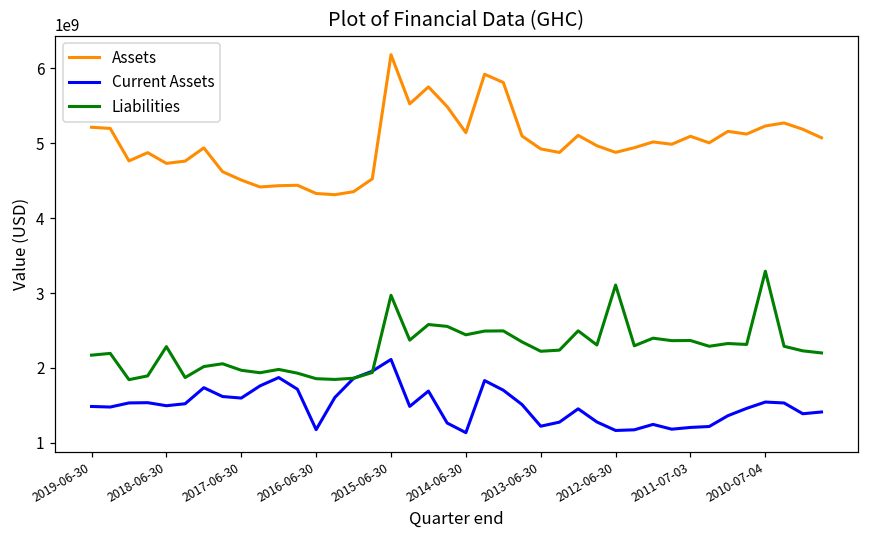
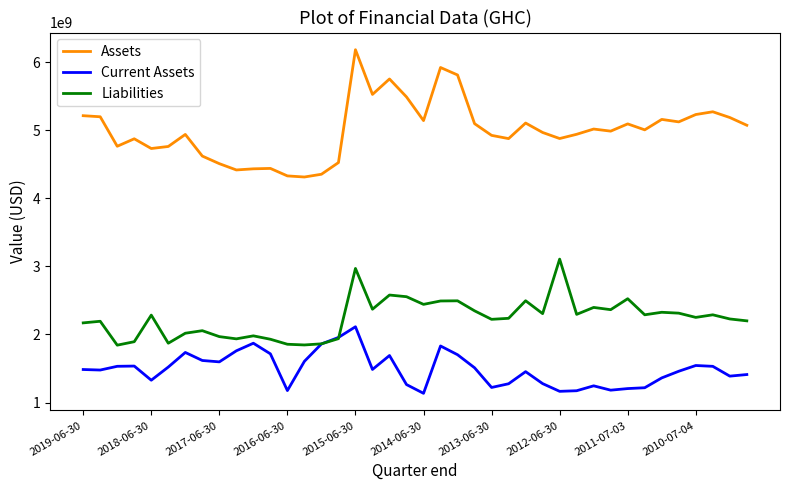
  {
    "Assets": {
      "2019-06-30": 5200000000,
      "2018-06-30": 4700000000,
      "2017-06-30": 4500000000,
      "2016-06-30": 4300000000,
      "2015-06-30": 6200000000,
      "2014-06-30": 5100000000,
      "2013-06-30": 4900000000,
      "2012-06-30": 4900000000,
      "2011-07-03": 5100000000,
      "2010-07-04": 5200000000
    },
    "Current Assets": {
      "2019-06-30": 1500000000,
-     "2018-06-30": 1500000000,
+     "2018-06-30": 1300000000,
      "2017-06-30": 1600000000,
      "2016-06-30": 1200000000,
      "2015-06-30": 2100000000,
      "2014-06-30": 1100000000,
      "2013-06-30": 1200000000,
      "2012-06-30": 1200000000,
      "2011-07-03": 1200000000,
      "2010-07-04": 1500000000
    },
    "Liabilities": {
      "2019-06-30": 2200000000,
      "2018-06-30": 2300000000,
      "2017-06-30": 2000000000,
      "2016-06-30": 1900000000,
      "2015-06-30": 3000000000,
      "2014-06-30": 2400000000,
      "2013-06-30": 2200000000,
      "2012-06-30": 3100000000,
-     "2011-07-03": 2400000000,
-     "2010-07-04": 3300000000
+     "2011-07-03": 2500000000,
+     "2010-07-04": 2300000000
    }
  }
